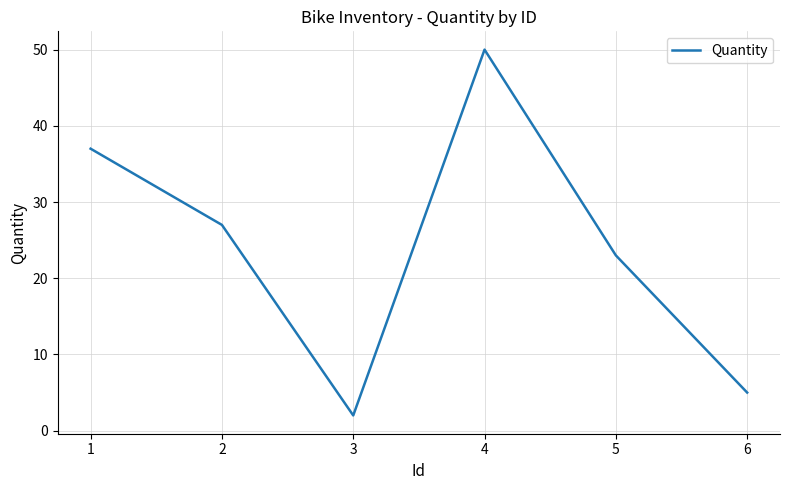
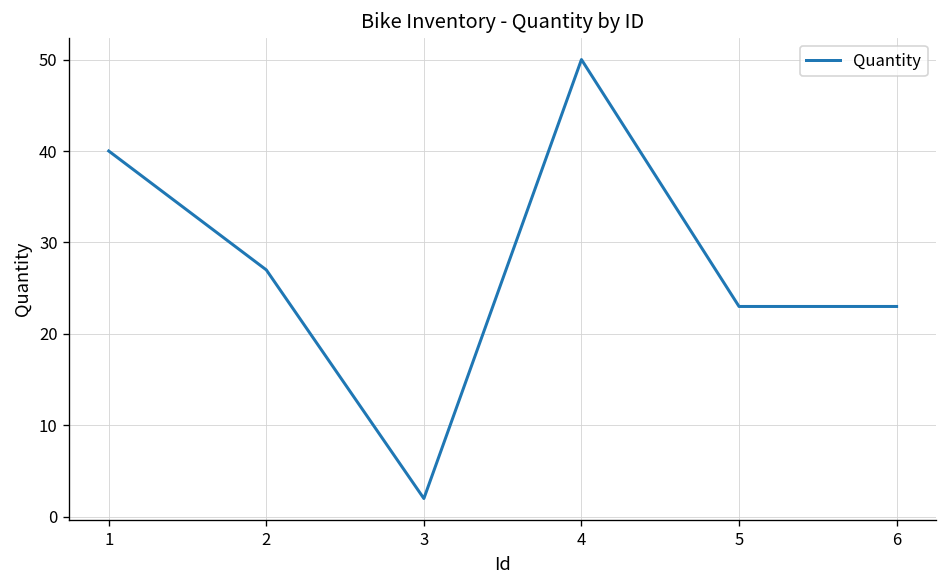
  {
-   "1": 37,
+   "1": 40,
    "2": 27,
    "3": 2,
    "4": 50,
    "5": 23,
-   "6": 5
+   "6": 23
  }
